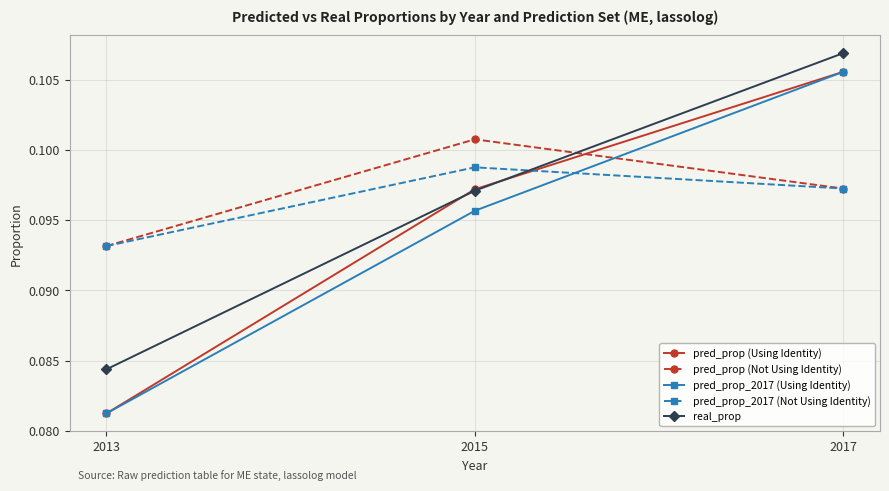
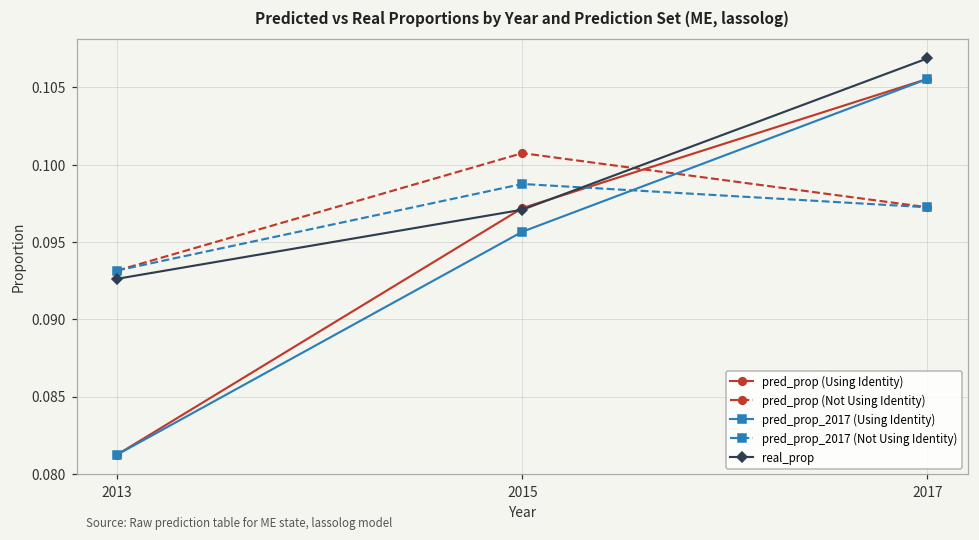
  {
    "real_prop": {
-     "2013": 0.0844,
+     "2013": 0.0926,
      "2017": 0.1069
    }
  }
